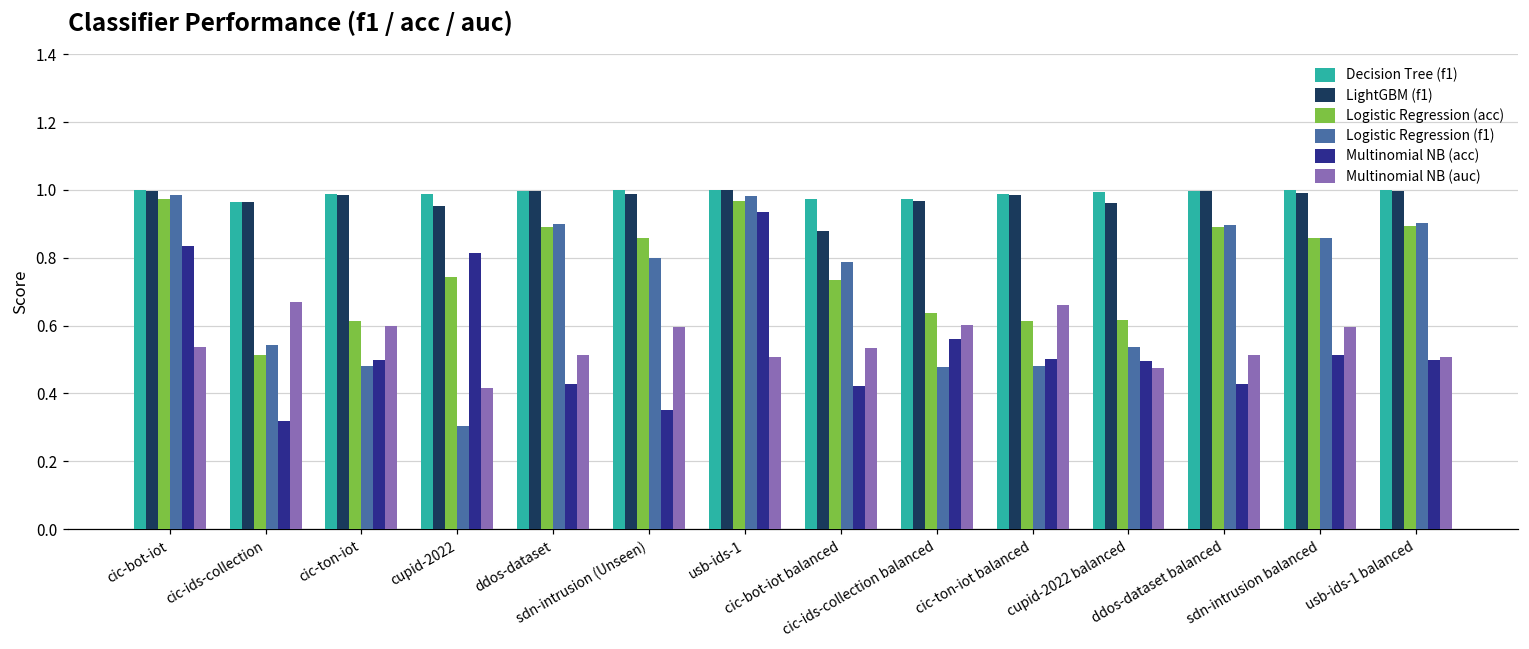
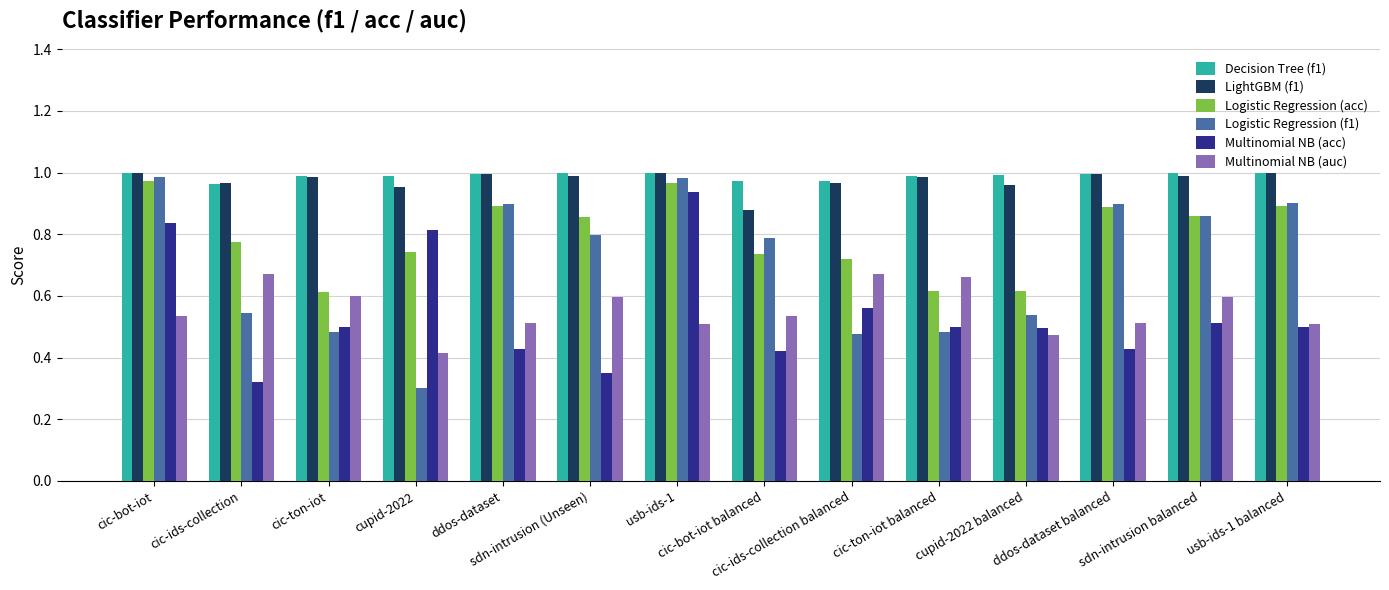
  {
    "Decision Tree (f1)": {
      "cic-bot-iot": 1.00,
      "cic-ids-collection": 0.96,
      "cic-ton-iot": 0.99,
      "cupid-2022": 0.99,
      "ddos-dataset": 1.00,
      "sdn-intrusion (Unseen)": 1.00,
      "usb-ids-1": 1.00,
      "cic-bot-iot balanced": 0.97,
      "cic-ids-collection balanced": 0.97,
      "cic-ton-iot balanced": 0.99,
      "cupid-2022 balanced": 0.99,
      "ddos-dataset balanced": 1.00,
      "sdn-intrusion balanced": 1.00,
      "usb-ids-1 balanced": 1.00
    },
    "Logistic Regression (acc)": {
      "cic-bot-iot": 0.97,
-     "cic-ids-collection": 0.51,
+     "cic-ids-collection": 0.77,
      "cic-ton-iot": 0.61,
      "cupid-2022": 0.74,
      "ddos-dataset": 0.89,
      "sdn-intrusion (Unseen)": 0.86,
      "usb-ids-1": 0.97,
      "cic-bot-iot balanced": 0.73,
-     "cic-ids-collection balanced": 0.64,
+     "cic-ids-collection balanced": 0.72,
      "cic-ton-iot balanced": 0.61,
      "cupid-2022 balanced": 0.62,
      "ddos-dataset balanced": 0.89,
      "sdn-intrusion balanced": 0.86,
      "usb-ids-1 balanced": 0.89
    },
    "Logistic Regression (f1)": {
      "cic-bot-iot": 0.99,
      "cic-ids-collection": 0.54,
      "cic-ton-iot": 0.48,
      "cupid-2022": 0.30,
      "ddos-dataset": 0.90,
      "sdn-intrusion (Unseen)": 0.80,
      "usb-ids-1": 0.98,
      "cic-bot-iot balanced": 0.79,
      "cic-ids-collection balanced": 0.48,
      "cic-ton-iot balanced": 0.48,
      "cupid-2022 balanced": 0.54,
      "ddos-dataset balanced": 0.90,
      "sdn-intrusion balanced": 0.86,
      "usb-ids-1 balanced": 0.90
    },
    "Multinomial NB (auc)": {
      "cic-bot-iot": 0.54,
      "cic-ids-collection": 0.67,
      "cic-ton-iot": 0.60,
      "cupid-2022": 0.42,
      "ddos-dataset": 0.51,
      "sdn-intrusion (Unseen)": 0.60,
      "usb-ids-1": 0.51,
      "cic-bot-iot balanced": 0.53,
-     "cic-ids-collection balanced": 0.60,
+     "cic-ids-collection balanced": 0.67,
      "cic-ton-iot balanced": 0.66,
      "cupid-2022 balanced": 0.47,
      "ddos-dataset balanced": 0.51,
      "sdn-intrusion balanced": 0.60,
      "usb-ids-1 balanced": 0.51
    }
  }
